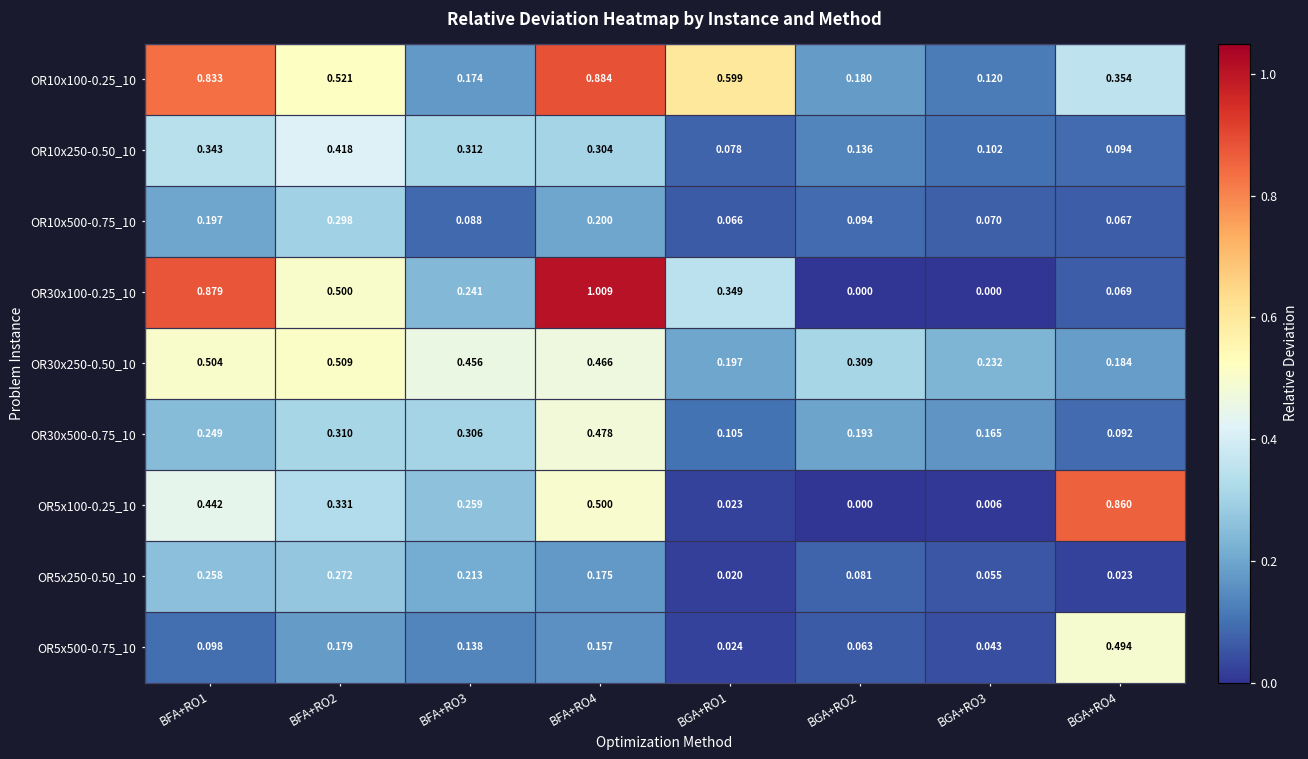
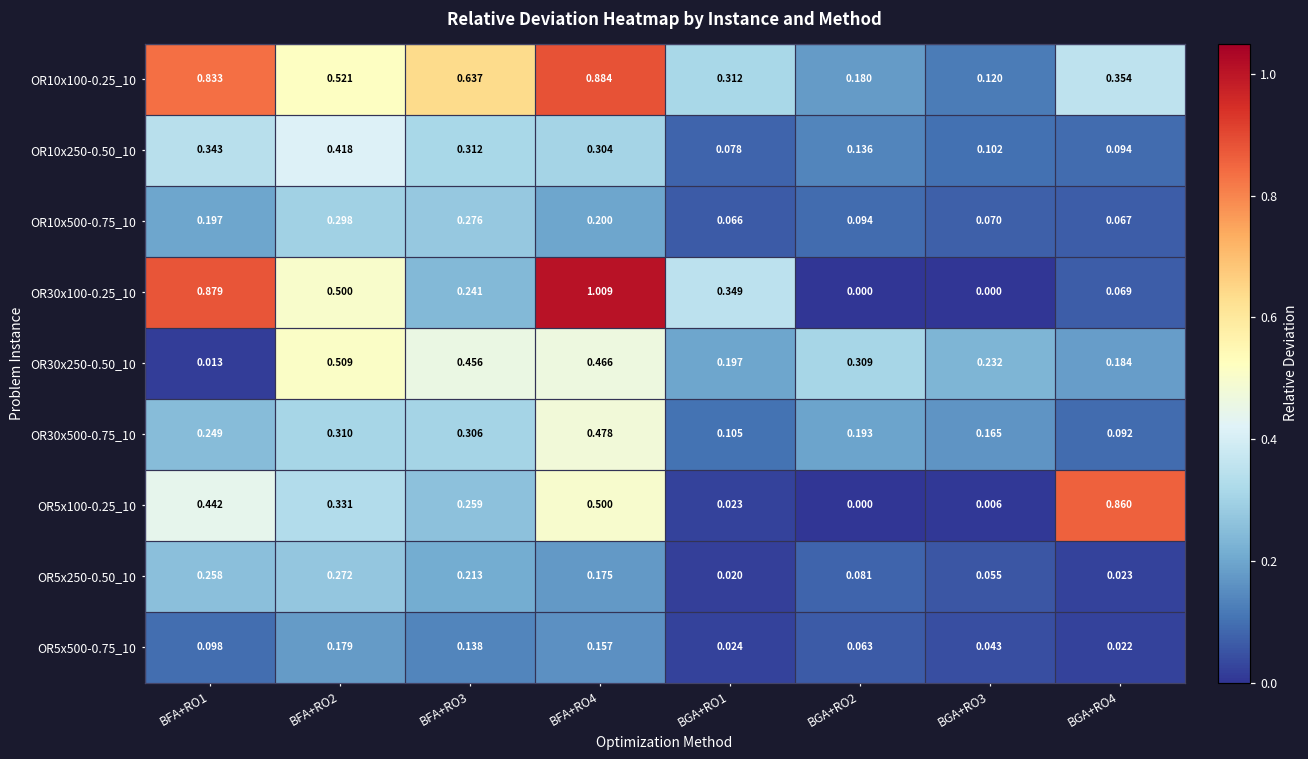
  {
    "OR10x100-0.25_10": {
      "BFA+RO1": 0.833,
      "BFA+RO2": 0.521,
-     "BFA+RO3": 0.174,
+     "BFA+RO3": 0.637,
      "BFA+RO4": 0.884,
-     "BGA+RO1": 0.599,
+     "BGA+RO1": 0.312,
      "BGA+RO2": 0.180,
      "BGA+RO3": 0.120,
      "BGA+RO4": 0.354
    },
    "OR10x250-0.50_10": {
      "BFA+RO1": 0.343,
      "BFA+RO2": 0.418,
      "BFA+RO3": 0.312,
      "BFA+RO4": 0.304,
      "BGA+RO1": 0.078,
      "BGA+RO2": 0.136,
      "BGA+RO3": 0.102,
      "BGA+RO4": 0.094
    },
    "OR10x500-0.75_10": {
      "BFA+RO1": 0.197,
      "BFA+RO2": 0.298,
-     "BFA+RO3": 0.088,
+     "BFA+RO3": 0.276,
      "BFA+RO4": 0.200,
      "BGA+RO1": 0.066,
      "BGA+RO2": 0.094,
      "BGA+RO3": 0.070,
      "BGA+RO4": 0.067
    },
    "OR30x100-0.25_10": {
      "BFA+RO1": 0.879,
      "BFA+RO2": 0.500,
      "BFA+RO3": 0.241,
      "BFA+RO4": 1.009,
      "BGA+RO1": 0.349,
      "BGA+RO2": 0.000,
      "BGA+RO3": 0.000,
      "BGA+RO4": 0.069
    },
    "OR30x250-0.50_10": {
-     "BFA+RO1": 0.504,
+     "BFA+RO1": 0.013,
      "BFA+RO2": 0.509,
      "BFA+RO3": 0.456,
      "BFA+RO4": 0.466,
      "BGA+RO1": 0.197,
      "BGA+RO2": 0.309,
      "BGA+RO3": 0.232,
      "BGA+RO4": 0.184
    },
    "OR30x500-0.75_10": {
      "BFA+RO1": 0.249,
      "BFA+RO2": 0.310,
      "BFA+RO3": 0.306,
      "BFA+RO4": 0.478,
      "BGA+RO1": 0.105,
      "BGA+RO2": 0.193,
      "BGA+RO3": 0.165,
      "BGA+RO4": 0.092
    },
    "OR5x100-0.25_10": {
      "BFA+RO1": 0.442,
      "BFA+RO2": 0.331,
      "BFA+RO3": 0.259,
      "BFA+RO4": 0.500,
      "BGA+RO1": 0.023,
      "BGA+RO2": 0.000,
      "BGA+RO3": 0.006,
      "BGA+RO4": 0.860
    },
    "OR5x250-0.50_10": {
      "BFA+RO1": 0.258,
      "BFA+RO2": 0.272,
      "BFA+RO3": 0.213,
      "BFA+RO4": 0.175,
      "BGA+RO1": 0.020,
      "BGA+RO2": 0.081,
      "BGA+RO3": 0.055,
      "BGA+RO4": 0.023
    },
    "OR5x500-0.75_10": {
      "BFA+RO1": 0.098,
      "BFA+RO2": 0.179,
      "BFA+RO3": 0.138,
      "BFA+RO4": 0.157,
      "BGA+RO1": 0.024,
      "BGA+RO2": 0.063,
      "BGA+RO3": 0.043,
-     "BGA+RO4": 0.494
+     "BGA+RO4": 0.022
    }
  }
